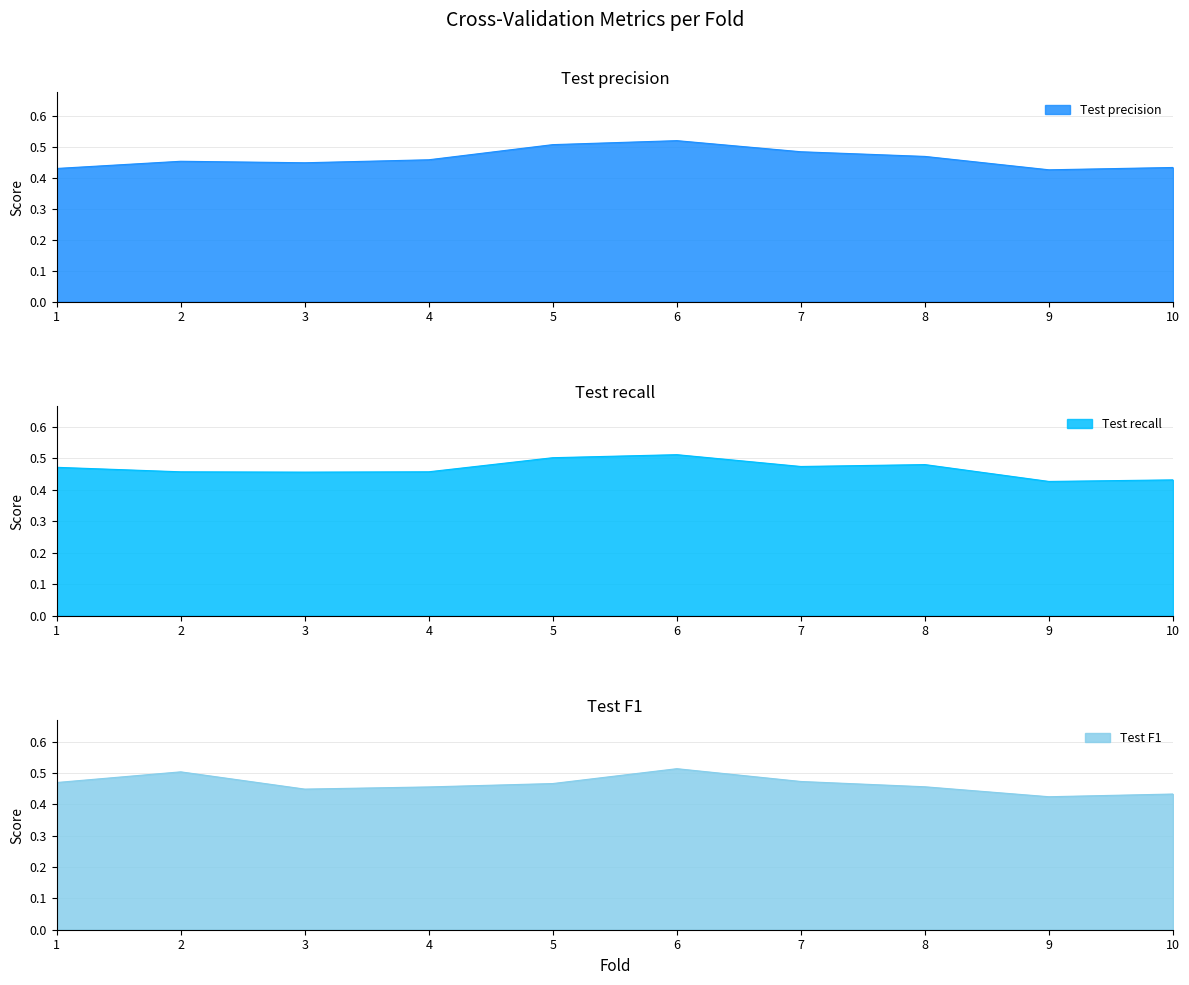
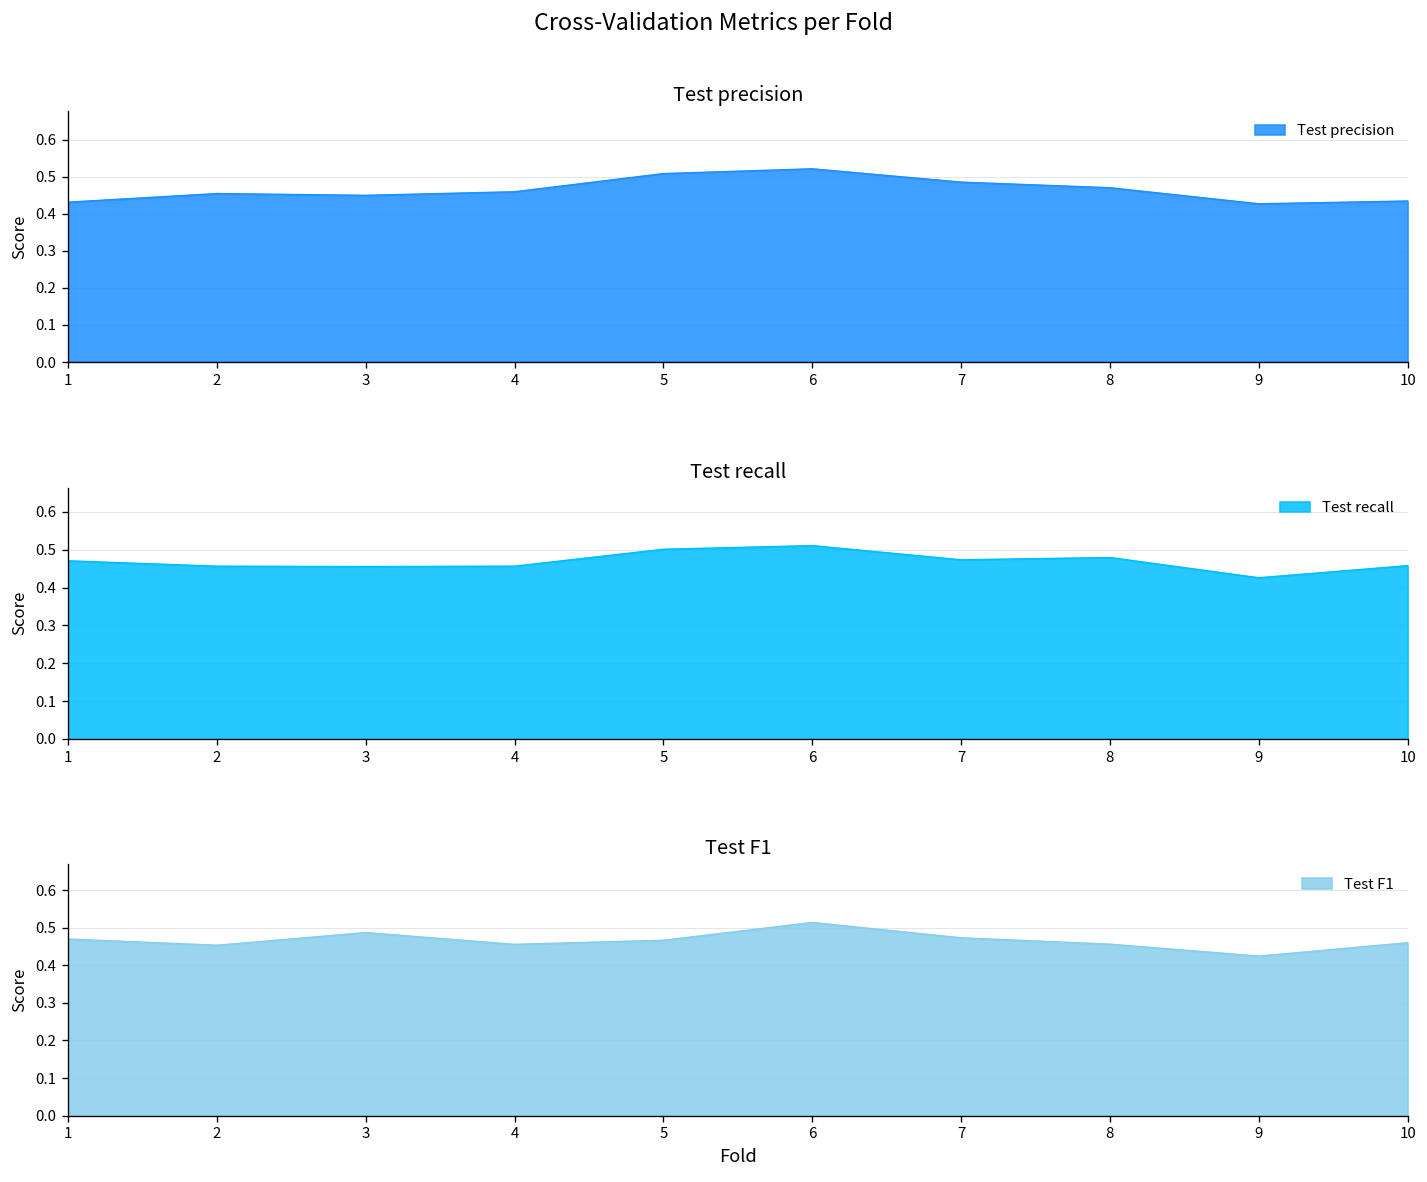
  {
    "Test precision": {
      "1": 0.43,
      "2": 0.45,
      "3": 0.45,
      "4": 0.46,
      "5": 0.51,
      "6": 0.52,
      "7": 0.49,
      "8": 0.47,
      "9": 0.43,
      "10": 0.43
    },
    "Test recall": {
      "1": 0.47,
      "2": 0.46,
      "3": 0.46,
      "4": 0.46,
      "5": 0.50,
      "6": 0.51,
      "7": 0.47,
      "8": 0.48,
      "9": 0.43,
-     "10": 0.43
+     "10": 0.46
    },
    "Test F1": {
      "1": 0.47,
-     "2": 0.50,
-     "3": 0.45,
+     "2": 0.45,
+     "3": 0.49,
      "4": 0.46,
      "5": 0.47,
      "6": 0.51,
      "7": 0.47,
      "8": 0.46,
      "9": 0.42,
-     "10": 0.43
+     "10": 0.46
    }
  }
